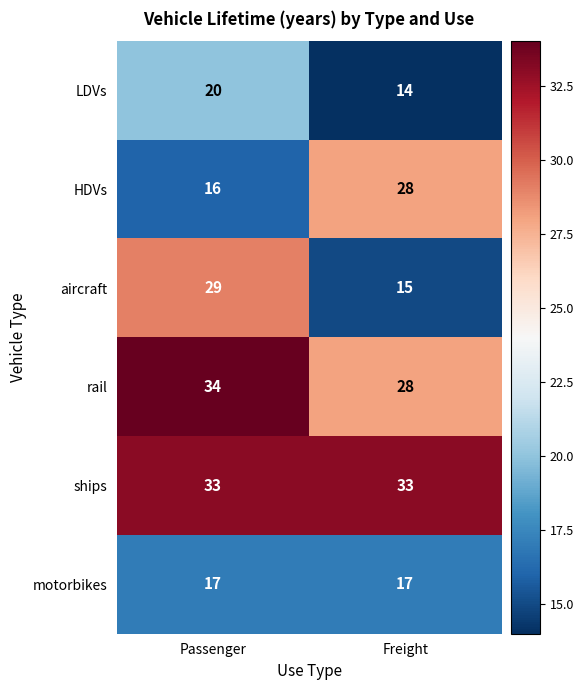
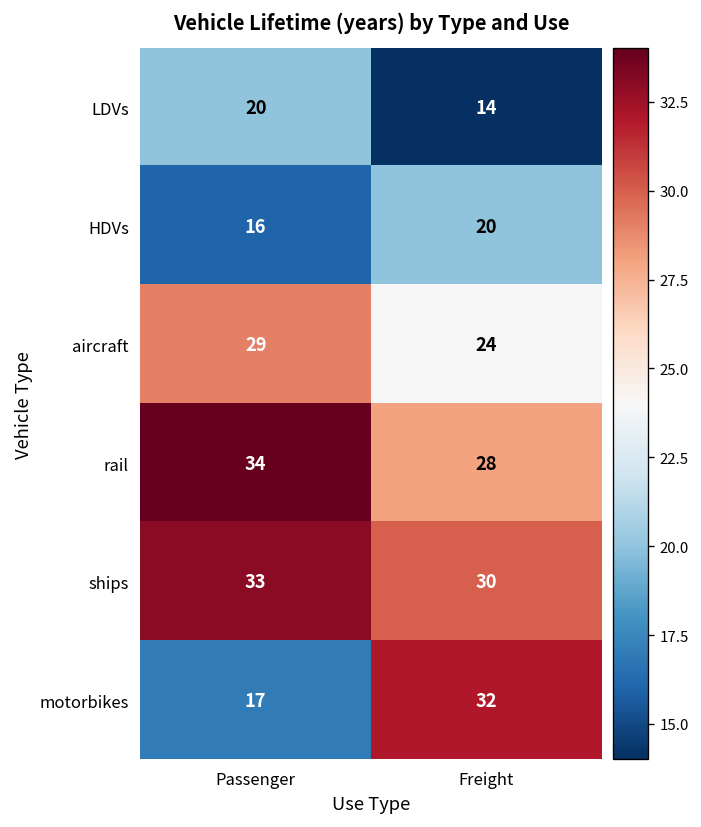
  {
    "LDVs": {
      "Passenger": 20,
      "Freight": 14
    },
    "HDVs": {
      "Passenger": 16,
-     "Freight": 28
+     "Freight": 20
    },
    "aircraft": {
      "Passenger": 29,
-     "Freight": 15
+     "Freight": 24
    },
    "rail": {
      "Passenger": 34,
      "Freight": 28
    },
    "ships": {
      "Passenger": 33,
-     "Freight": 33
+     "Freight": 30
    },
    "motorbikes": {
      "Passenger": 17,
-     "Freight": 17
+     "Freight": 32
    }
  }
